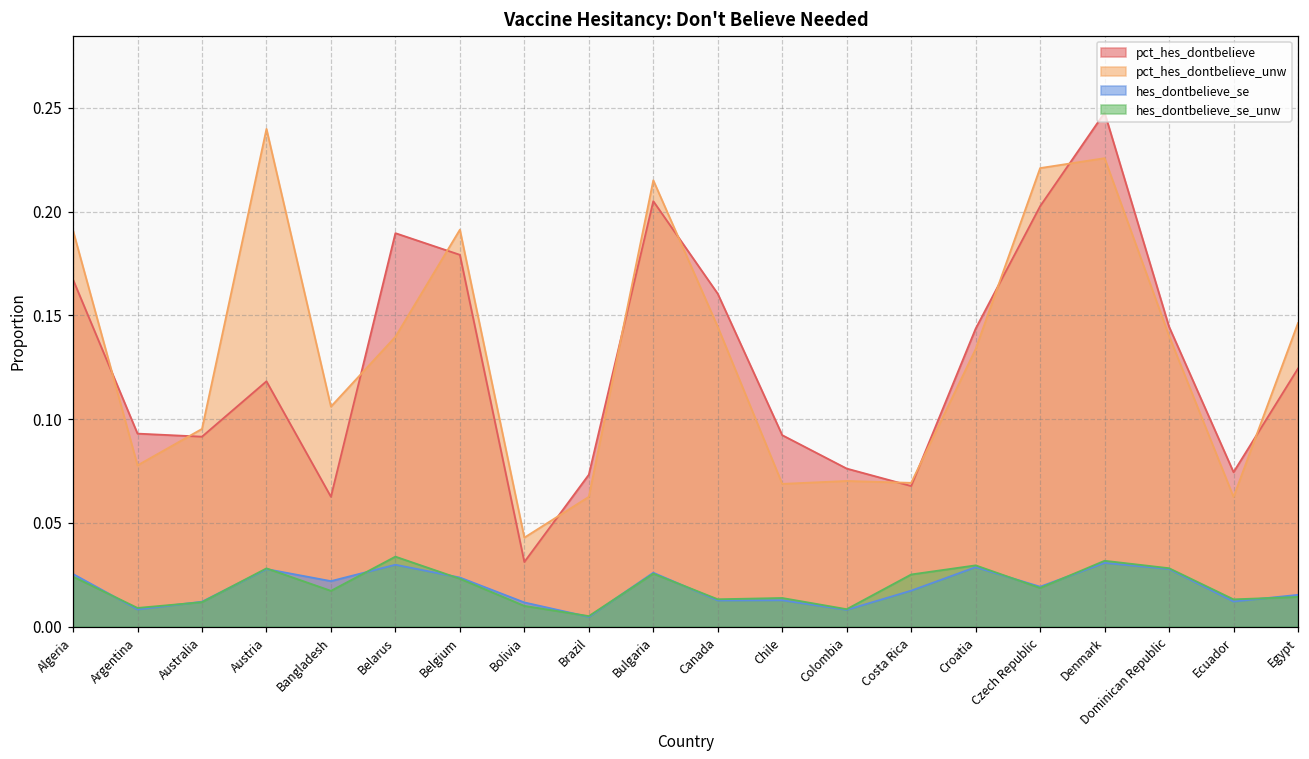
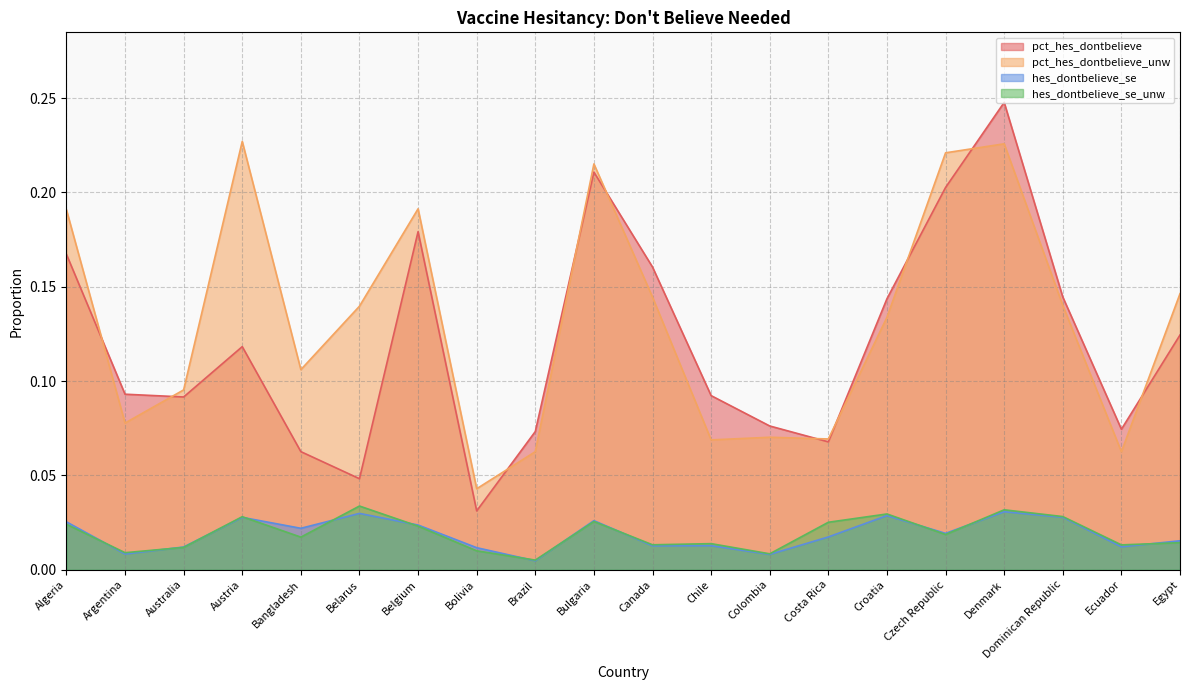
  {
    "pct_hes_dontbelieve": {
      "Algeria": 0.167,
      "Argentina": 0.093,
      "Australia": 0.092,
      "Austria": 0.118,
      "Bangladesh": 0.063,
-     "Belarus": 0.190,
+     "Belarus": 0.048,
      "Belgium": 0.179,
      "Bolivia": 0.031,
      "Brazil": 0.073,
-     "Bulgaria": 0.205,
+     "Bulgaria": 0.211,
      "Canada": 0.160,
      "Chile": 0.092,
      "Colombia": 0.076,
      "Costa Rica": 0.068,
      "Croatia": 0.144,
      "Czech Republic": 0.203,
      "Dominican Republic": 0.145,
      "Ecuador": 0.074,
      "Egypt": 0.124
    },
    "pct_hes_dontbelieve_unw": {
      "Algeria": 0.191,
      "Argentina": 0.078,
      "Australia": 0.095,
-     "Austria": 0.240,
+     "Austria": 0.227,
      "Bangladesh": 0.106,
      "Belarus": 0.140,
      "Belgium": 0.191,
      "Bolivia": 0.043,
      "Brazil": 0.063,
      "Bulgaria": 0.215,
      "Canada": 0.145,
      "Chile": 0.069,
      "Colombia": 0.070,
      "Costa Rica": 0.069,
      "Croatia": 0.134,
      "Czech Republic": 0.221,
      "Denmark": 0.226,
      "Dominican Republic": 0.140,
      "Ecuador": 0.063,
      "Egypt": 0.146
    },
    "hes_dontbelieve_se": {
      "Bangladesh": 0.022,
      "Belarus": 0.030,
      "Bolivia": 0.012,
      "Costa Rica": 0.017
    },
    "hes_dontbelieve_se_unw": {
      "Bangladesh": 0.017,
      "Belarus": 0.034,
      "Bolivia": 0.010,
      "Costa Rica": 0.025
    }
  }
